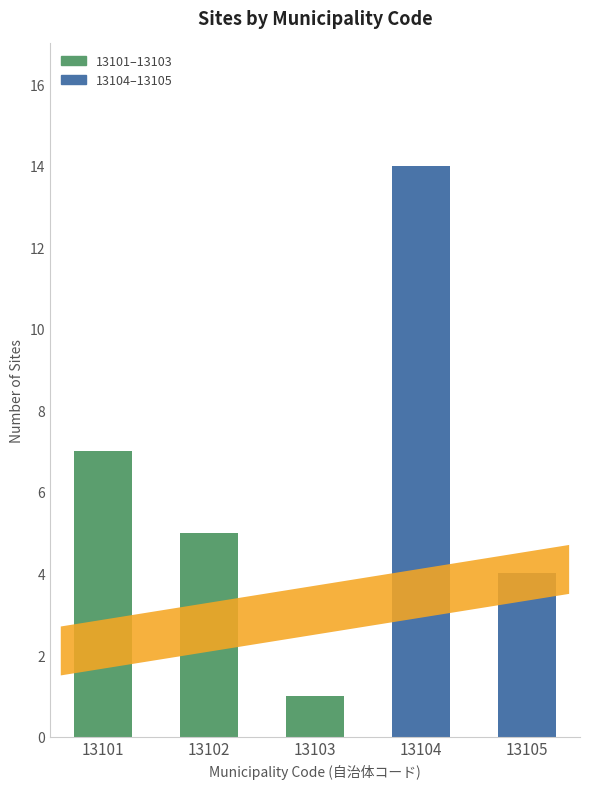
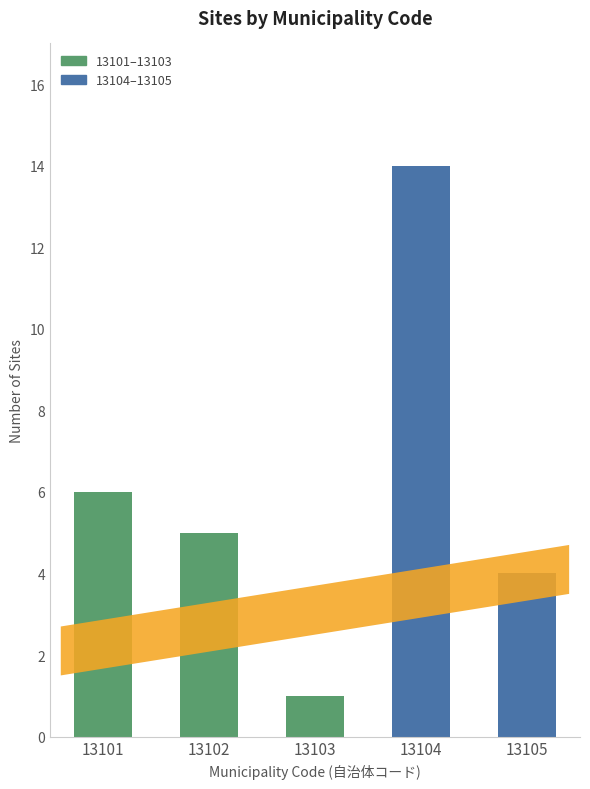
  {
-   "13101": 7,
+   "13101": 6,
    "13102": 5,
    "13103": 1,
    "13104": 14
  }
